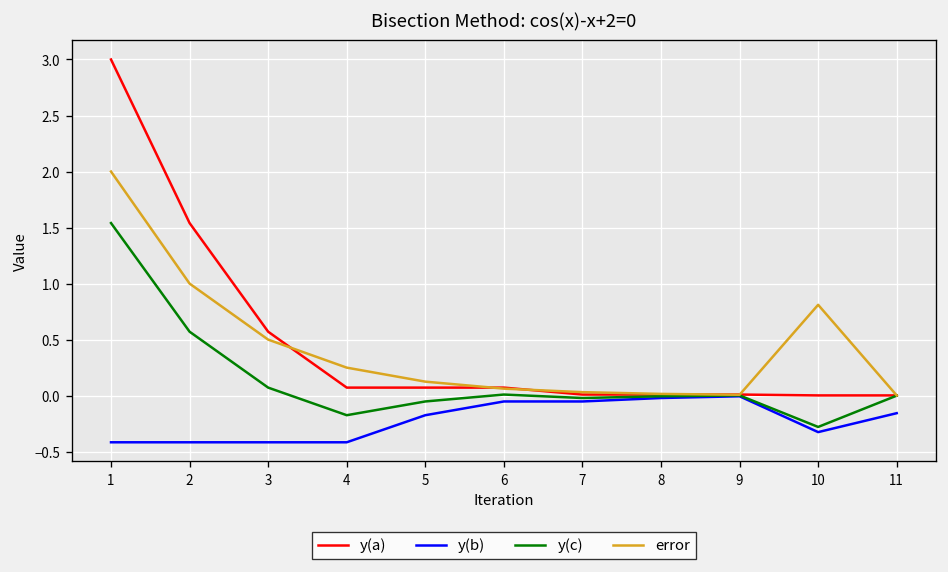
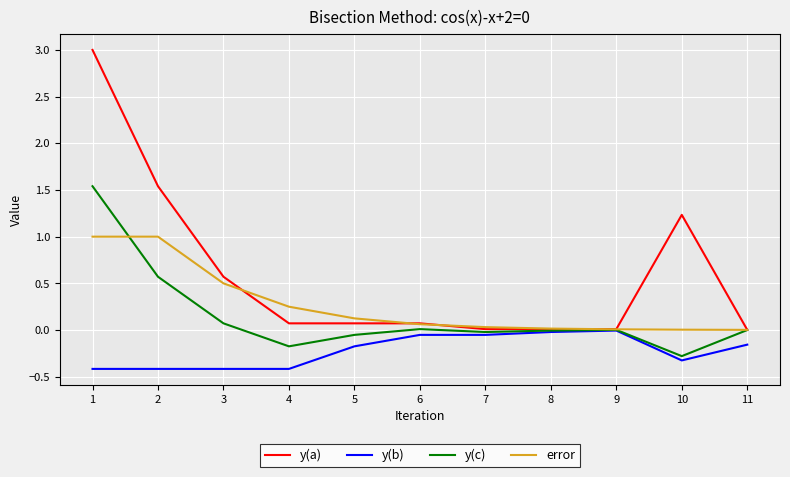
  {
    "y(a)": {
      "1": 3.0,
      "2": 1.5,
      "3": 0.6,
      "4": 0.1,
      "5": 0.1,
-     "10": 0.0
+     "10": 1.2
    },
    "y(b)": {
      "1": -0.4,
      "2": -0.4,
      "3": -0.4,
      "4": -0.4,
      "5": -0.2,
      "6": -0.1,
      "7": -0.1,
      "10": -0.3,
      "11": -0.2
    },
    "y(c)": {
      "1": 1.5,
      "2": 0.6,
      "3": 0.1,
      "4": -0.2,
      "5": -0.1,
      "6": 0.0,
      "7": 0.0,
      "10": -0.3
    },
    "error": {
-     "1": 2,
+     "1": 1,
      "2": 1.0,
      "3": 0.5,
      "4": 0.3,
      "5": 0.1,
-     "10": 0.8
+     "10": 0.0
    }
  }
